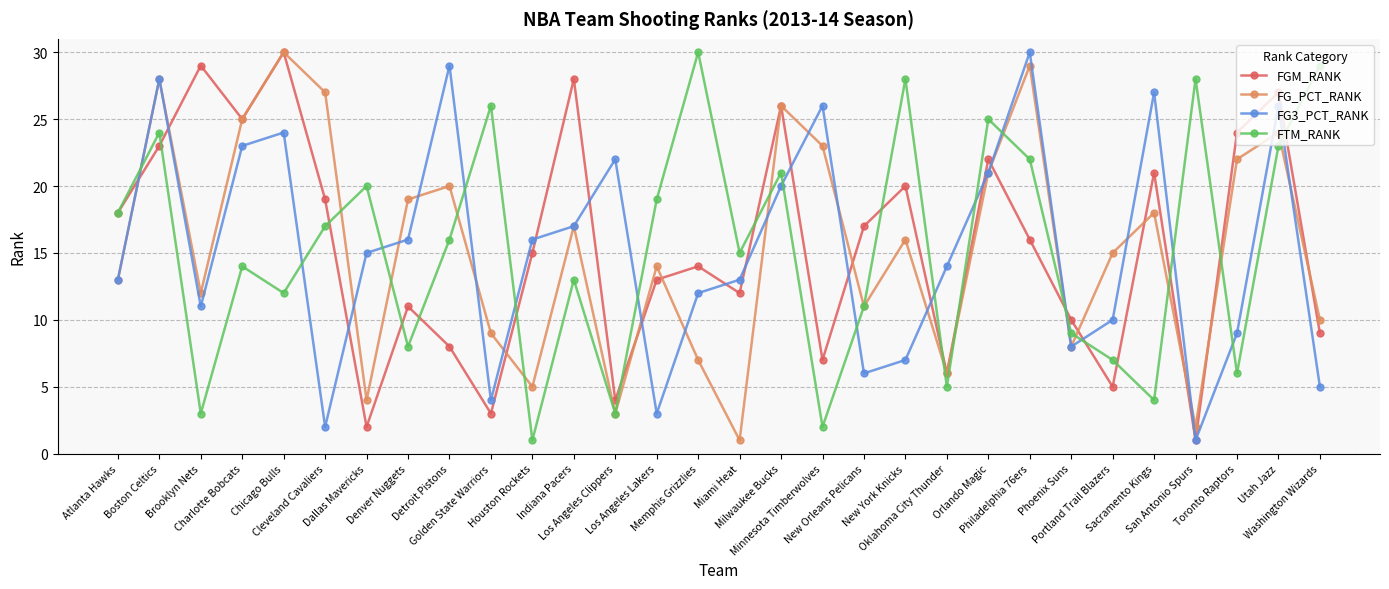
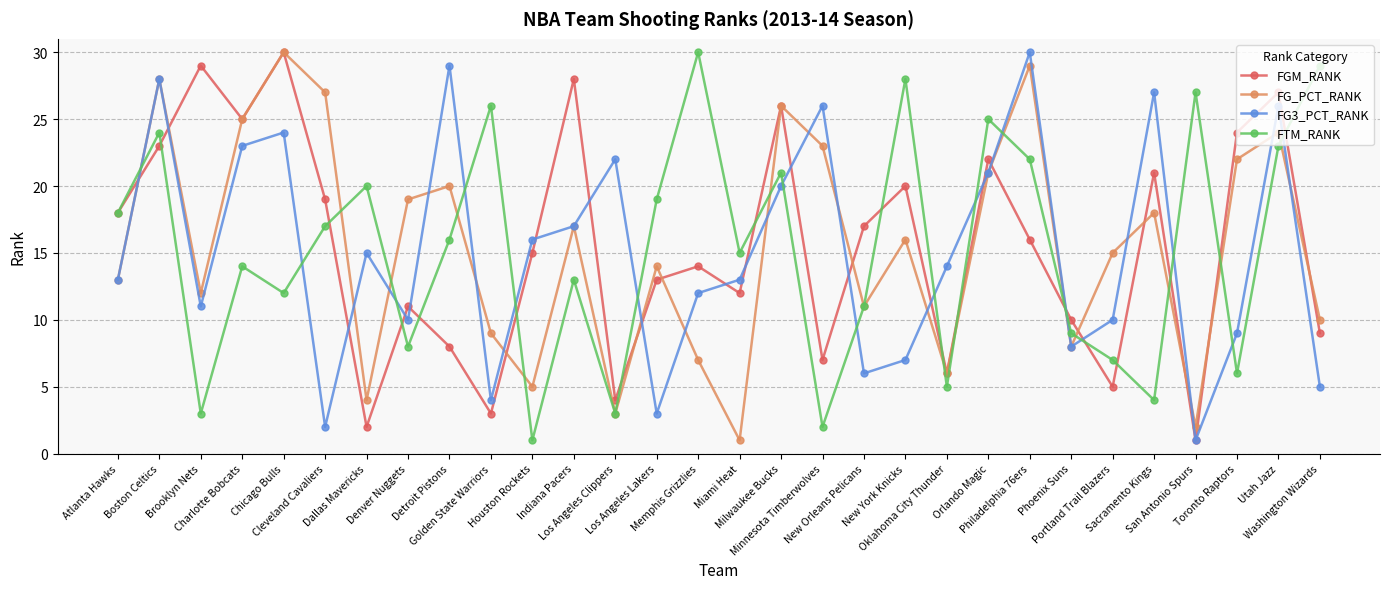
  {
    "FG3_PCT_RANK": {
      "Brooklyn Nets": 11,
      "Charlotte Bobcats": 23,
      "Chicago Bulls": 24,
      "Cleveland Cavaliers": 2,
      "Dallas Mavericks": 15,
-     "Denver Nuggets": 16,
+     "Denver Nuggets": 10,
      "Detroit Pistons": 29,
      "Golden State Warriors": 4,
      "Houston Rockets": 16,
      "Los Angeles Clippers": 22,
      "Los Angeles Lakers": 3,
      "Memphis Grizzlies": 12,
      "Miami Heat": 13,
      "Milwaukee Bucks": 20,
      "Minnesota Timberwolves": 26,
      "New Orleans Pelicans": 6,
      "New York Knicks": 7,
      "Oklahoma City Thunder": 14,
      "Philadelphia 76ers": 30,
      "Portland Trail Blazers": 10,
      "Sacramento Kings": 27,
      "Toronto Raptors": 9,
      "Washington Wizards": 5
    },
    "FTM_RANK": {
      "Boston Celtics": 24,
      "Brooklyn Nets": 3,
      "Charlotte Bobcats": 14,
      "Chicago Bulls": 12,
      "Cleveland Cavaliers": 17,
      "Dallas Mavericks": 20,
      "Denver Nuggets": 8,
      "Detroit Pistons": 16,
      "Golden State Warriors": 26,
      "Houston Rockets": 1,
      "Indiana Pacers": 13,
      "Los Angeles Lakers": 19,
      "Memphis Grizzlies": 30,
      "Miami Heat": 15,
      "Milwaukee Bucks": 21,
      "Minnesota Timberwolves": 2,
      "New York Knicks": 28,
      "Oklahoma City Thunder": 5,
      "Orlando Magic": 25,
      "Philadelphia 76ers": 22,
      "Phoenix Suns": 9,
      "Portland Trail Blazers": 7,
      "Sacramento Kings": 4,
-     "San Antonio Spurs": 28,
+     "San Antonio Spurs": 27,
      "Toronto Raptors": 6,
      "Utah Jazz": 23
    }
  }
